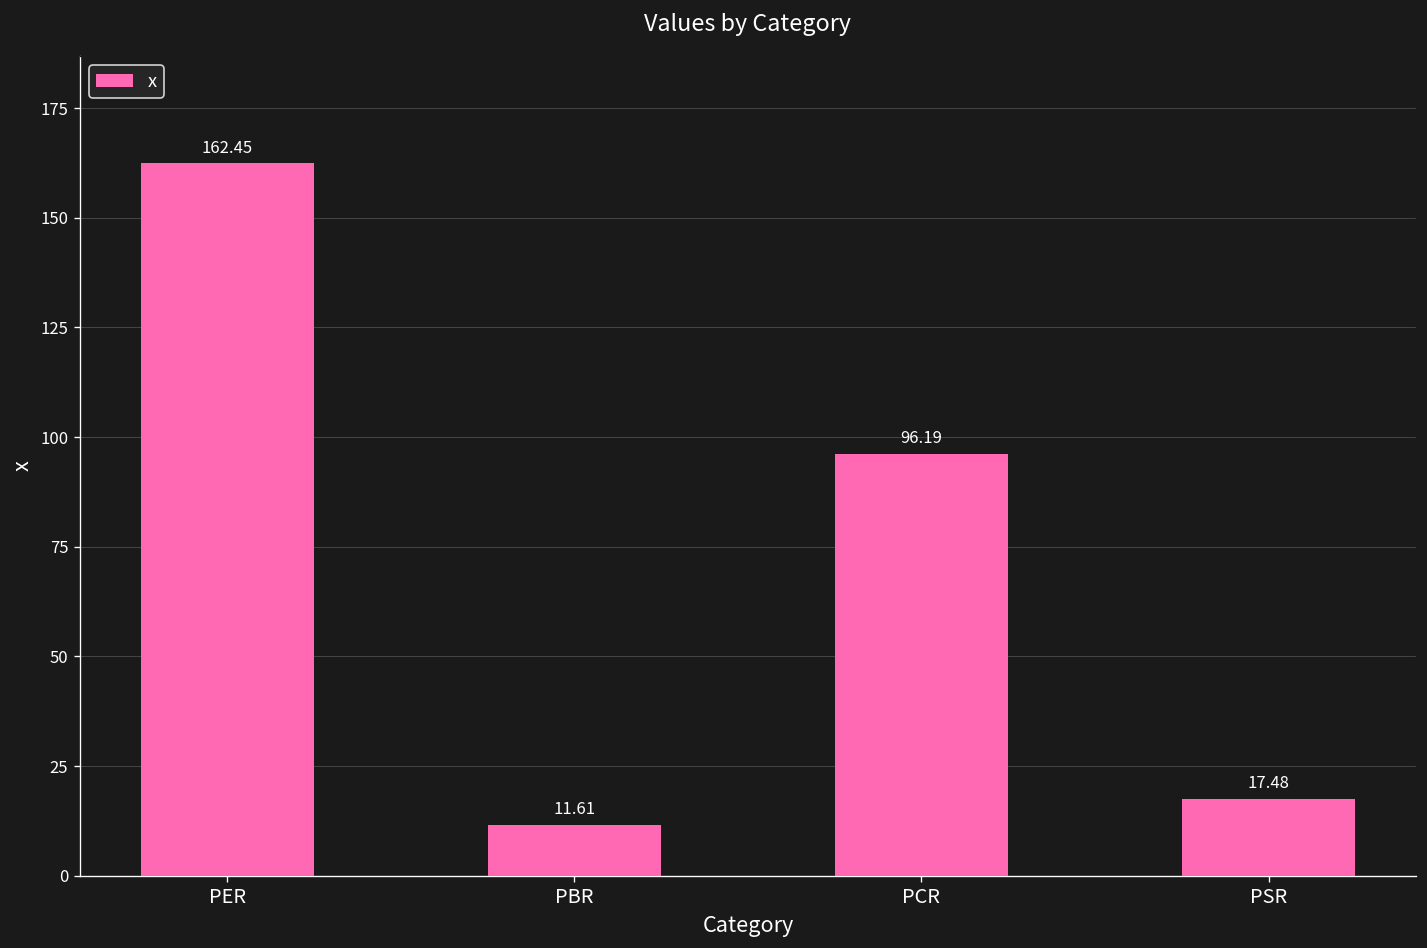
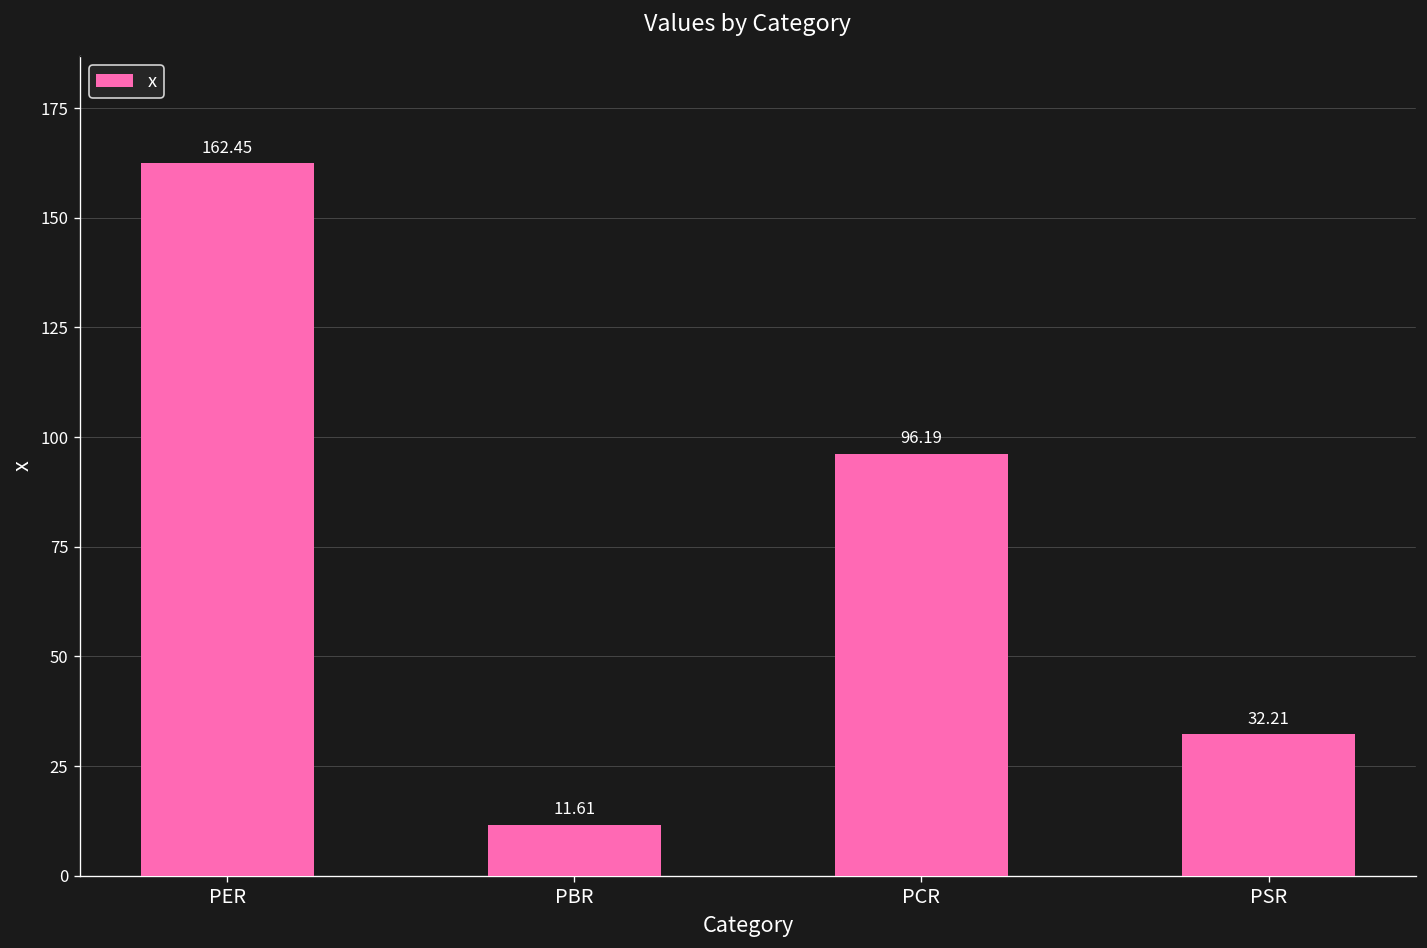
  {
    "PER": 162.45,
    "PBR": 11.61,
    "PCR": 96.19,
-   "PSR": 17.48
+   "PSR": 32.21
  }
